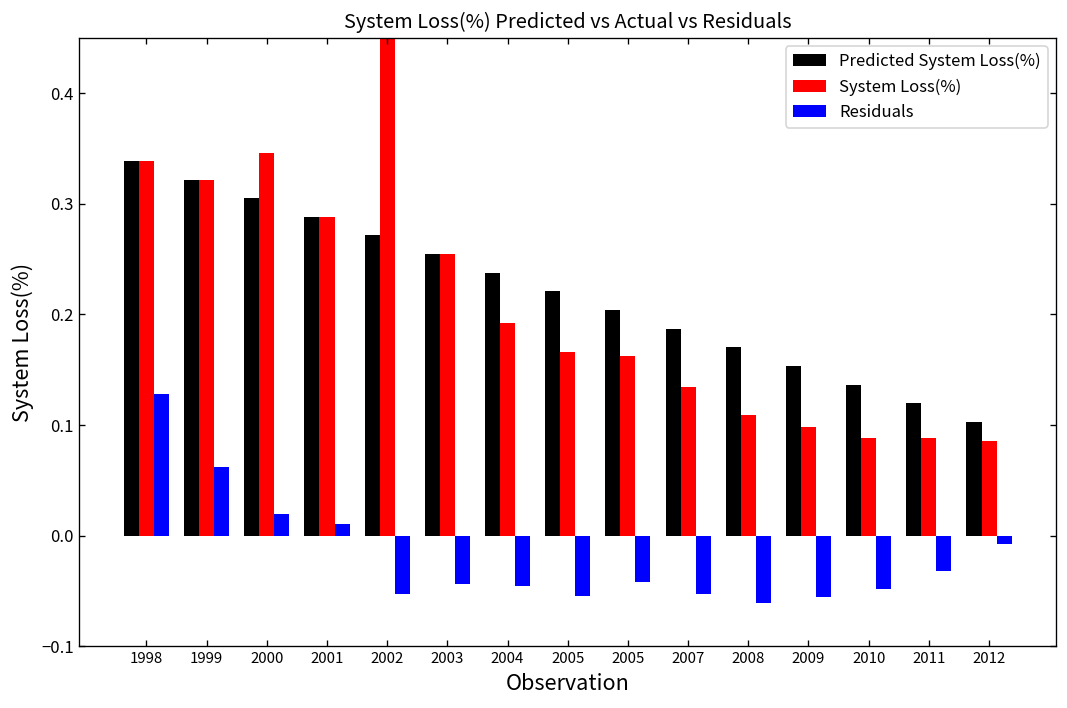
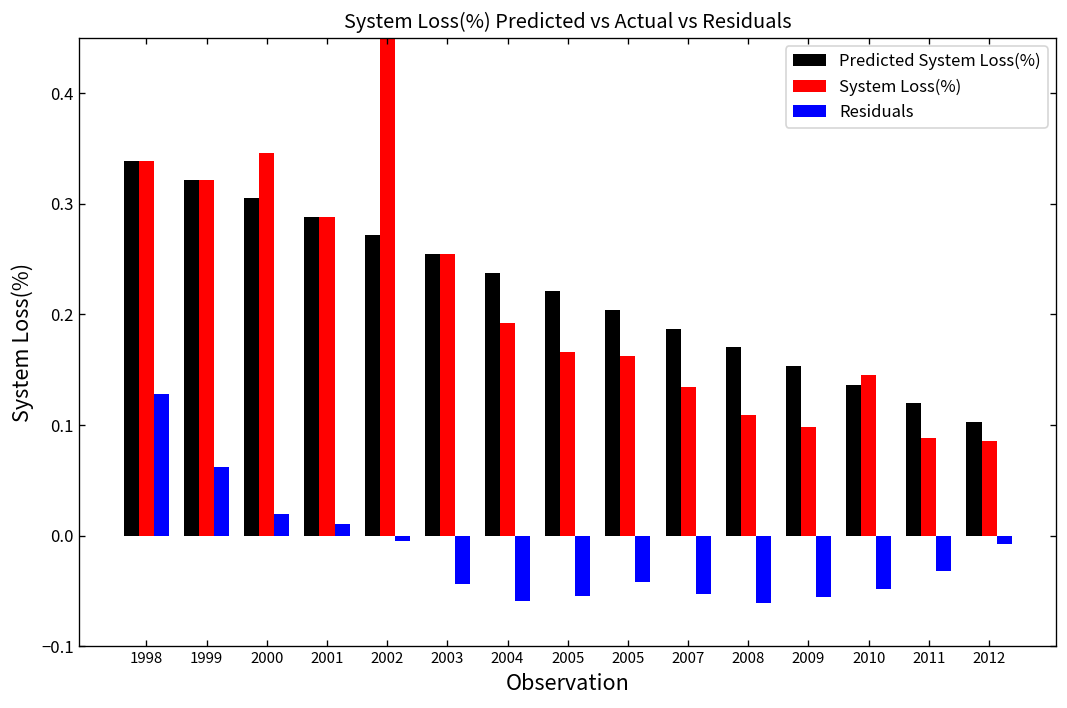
  {
    "Predicted System Loss(%)": {
      "1998": 0.34,
      "1999": 0.32,
      "2000": 0.31,
      "2001": 0.29,
      "2002": 0.27,
      "2003": 0.25,
      "2004": 0.24,
      "2007": 0.19,
      "2008": 0.17,
      "2009": 0.15,
      "2010": 0.14,
      "2011": 0.12,
      "2012": 0.10
    },
    "System Loss(%)": {
      "1998": 0.34,
      "1999": 0.32,
      "2000": 0.35,
      "2001": 0.29,
      "2003": 0.25,
      "2004": 0.19,
      "2007": 0.13,
      "2008": 0.11,
      "2009": 0.10,
-     "2010": 0.09,
+     "2010": 0.15,
      "2011": 0.09,
      "2012": 0.09
    },
    "Residuals": {
      "1998": 0.13,
      "1999": 0.06,
      "2000": 0.02,
      "2001": 0.01,
-     "2002": -0.05,
+     "2002": 0.00,
      "2003": -0.04,
-     "2004": -0.05,
+     "2004": -0.06,
      "2007": -0.05,
      "2008": -0.06,
      "2009": -0.06,
      "2010": -0.05,
      "2011": -0.03,
      "2012": -0.01
    }
  }
